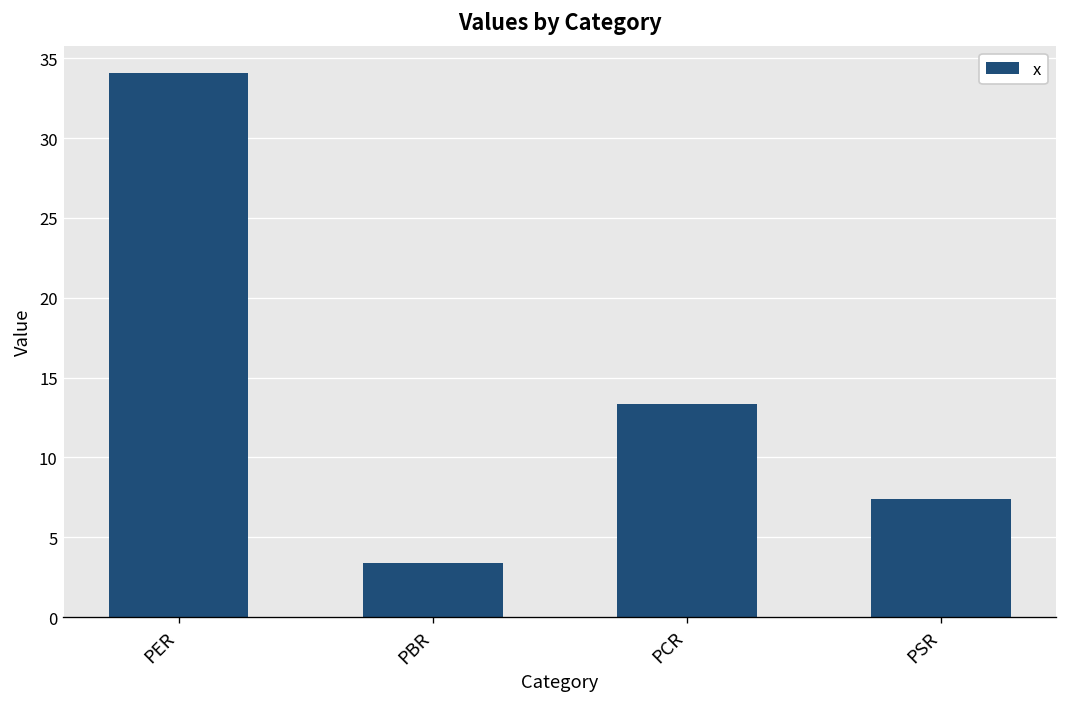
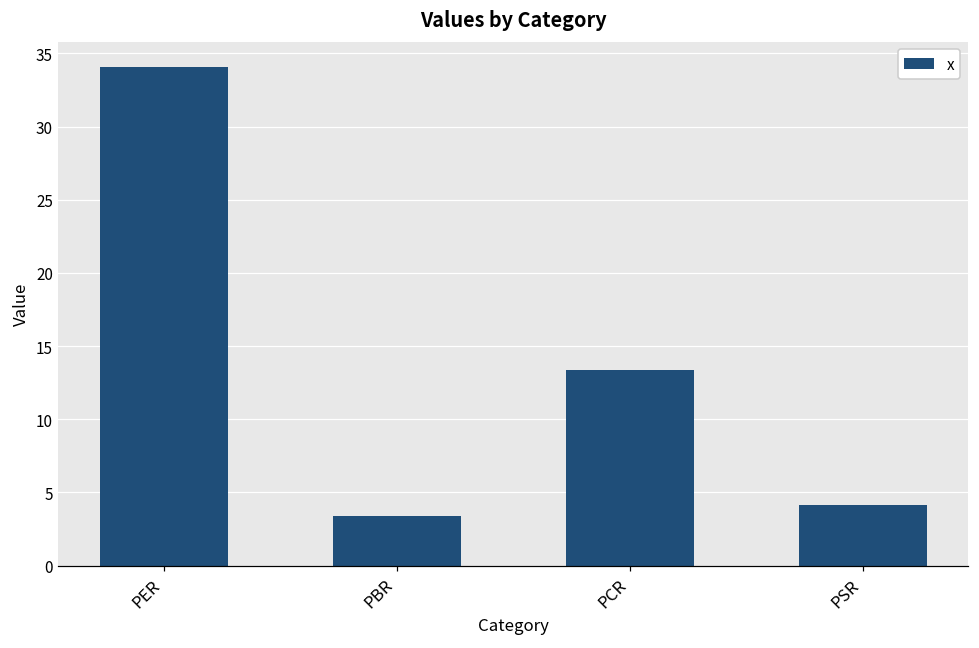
  {
    "PER": 34.1,
    "PBR": 3.4,
    "PCR": 13.4,
-   "PSR": 7.4
+   "PSR": 4.1
  }
